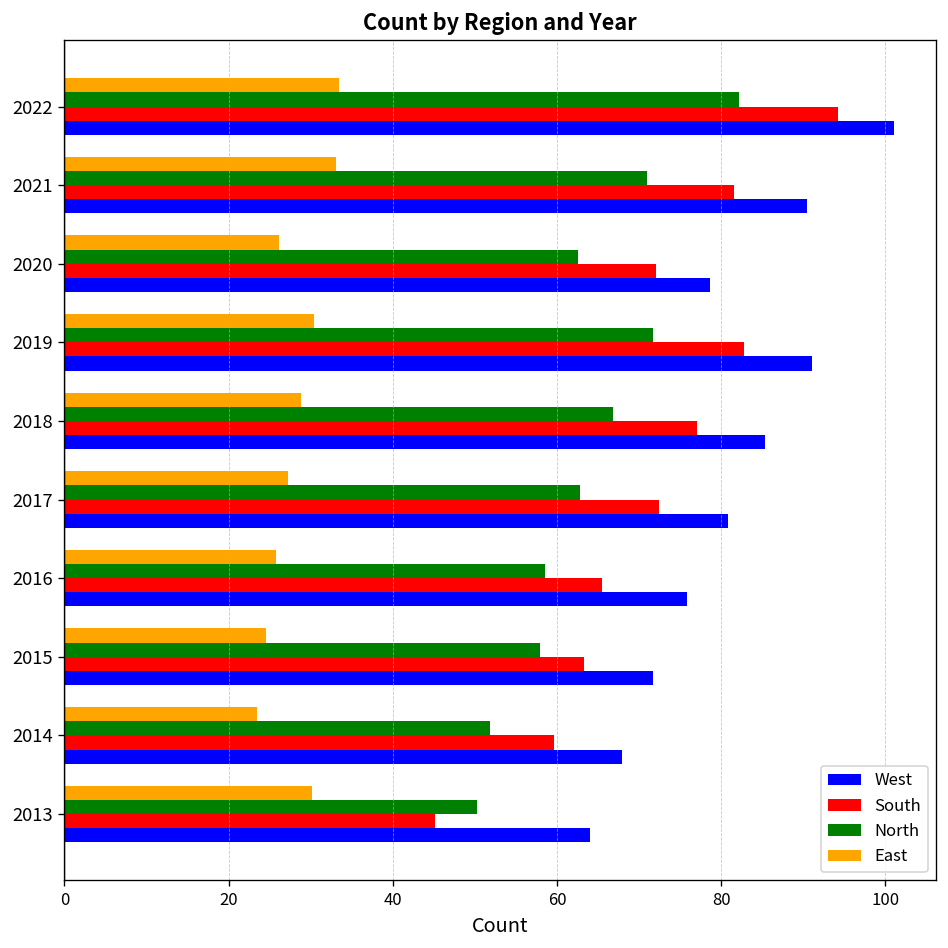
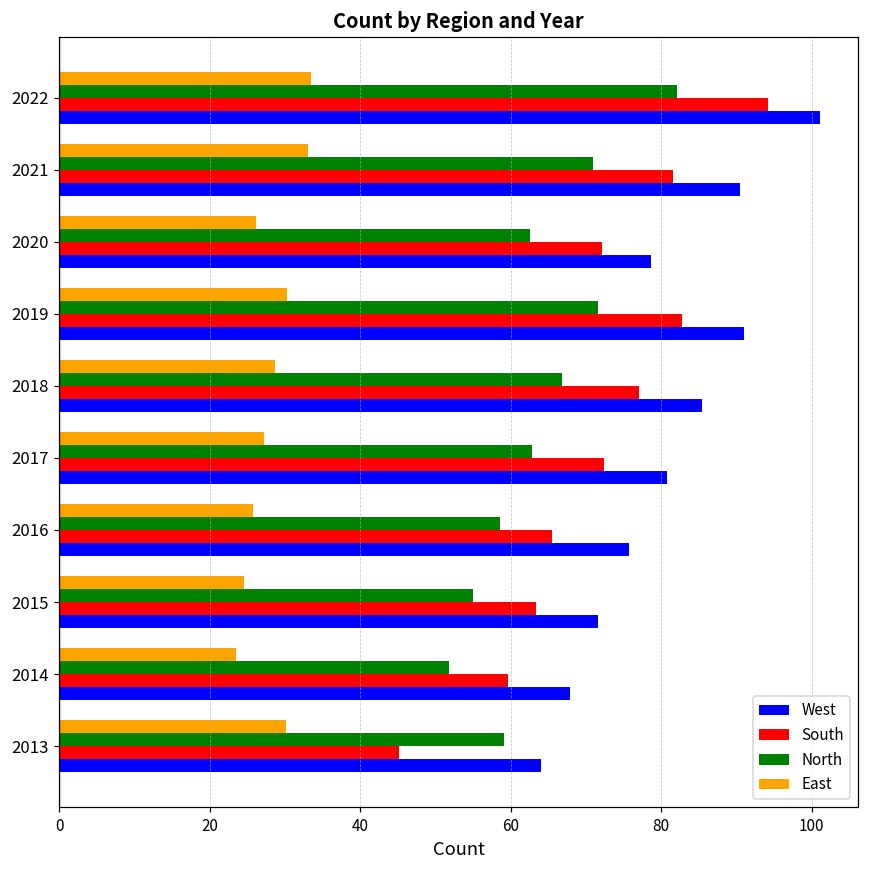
  {
    "West": {
      "2022": 101,
      "2021": 91,
      "2020": 79,
      "2019": 91,
      "2018": 85,
      "2017": 81,
      "2016": 76,
      "2015": 72,
      "2014": 68,
      "2013": 64
    },
    "South": {
      "2022": 94,
      "2021": 82,
      "2020": 72,
      "2019": 83,
      "2018": 77,
      "2017": 72,
      "2016": 66,
      "2015": 63,
      "2014": 60,
      "2013": 45
    },
    "North": {
      "2022": 82,
      "2021": 71,
      "2020": 63,
      "2019": 72,
      "2018": 67,
      "2017": 63,
      "2016": 59,
-     "2015": 58,
+     "2015": 55,
      "2014": 52,
-     "2013": 50
+     "2013": 59
    },
    "East": {
      "2022": 33,
      "2021": 33,
      "2020": 26,
      "2019": 30,
      "2018": 29,
      "2017": 27,
      "2016": 26,
      "2015": 25,
      "2014": 23,
      "2013": 30
    }
  }
